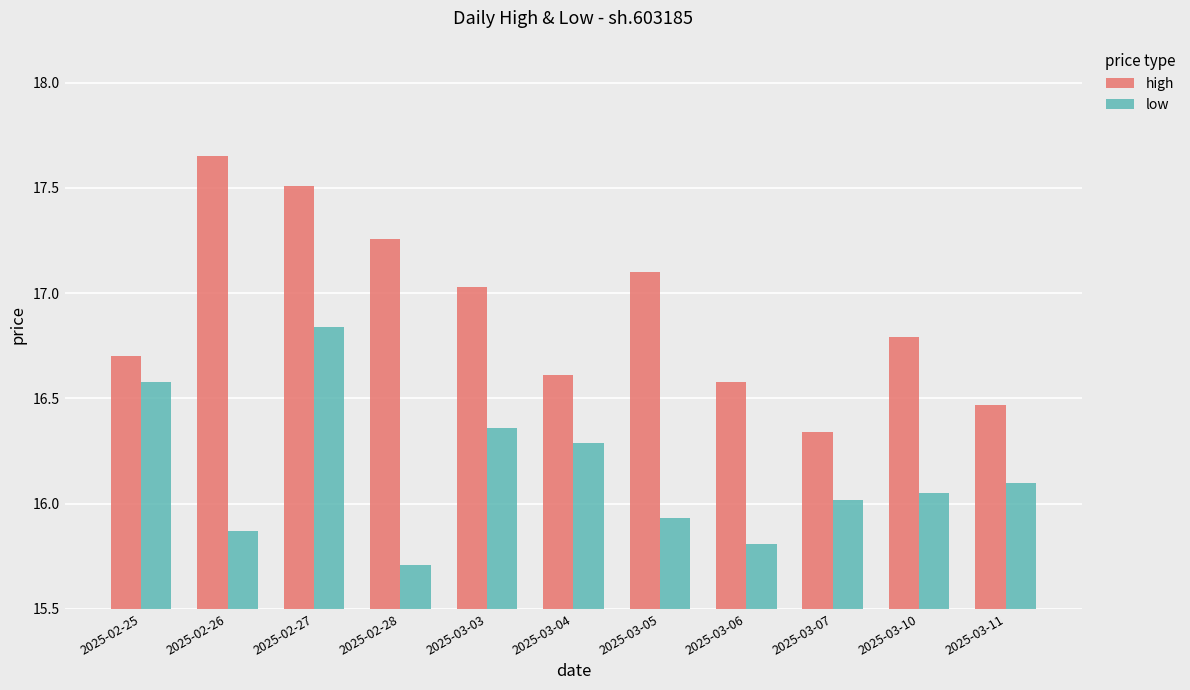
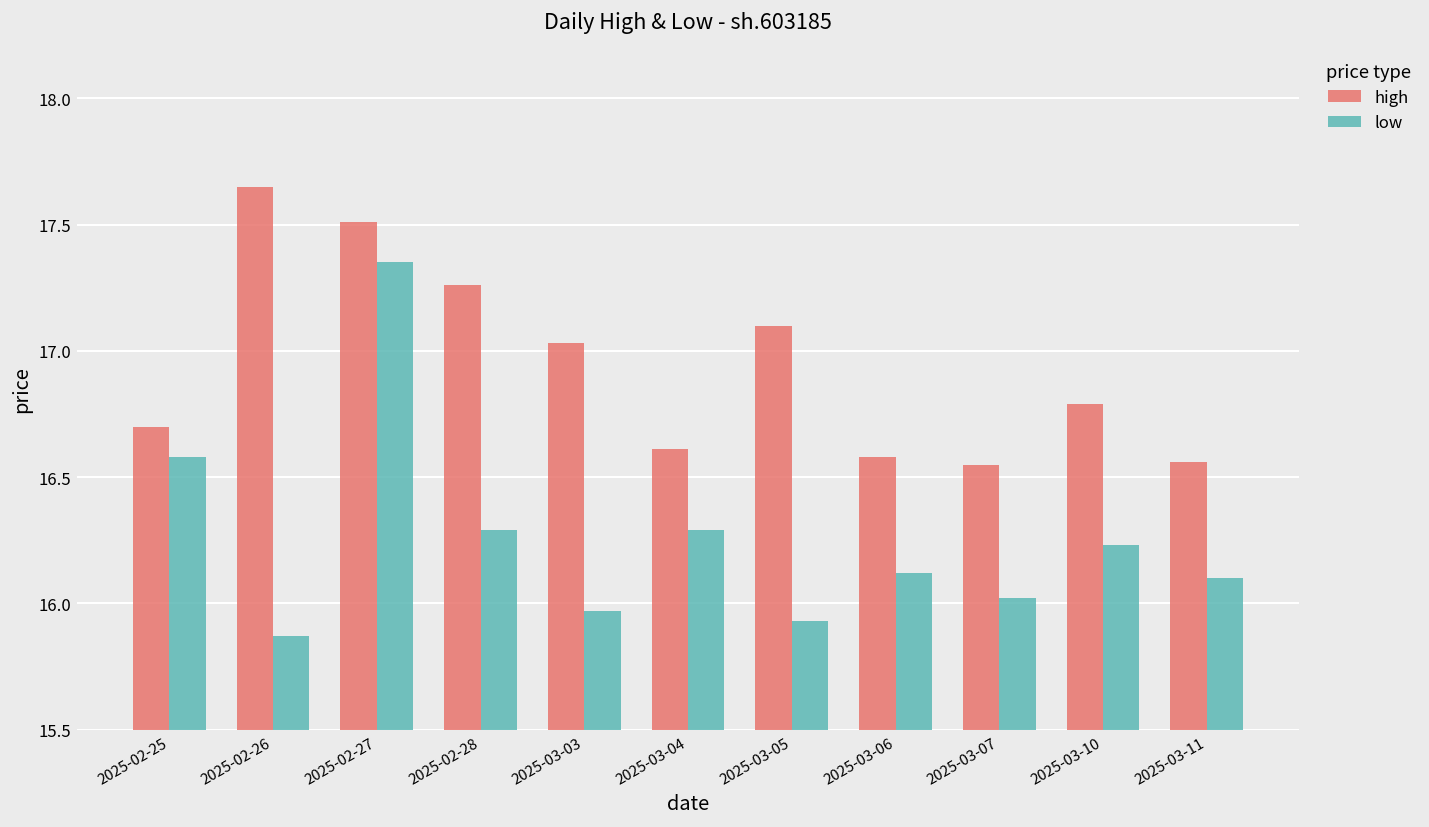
  {
    "high": {
      "2025-02-25": 16.70,
      "2025-02-26": 17.65,
      "2025-02-27": 17.51,
      "2025-02-28": 17.26,
      "2025-03-03": 17.03,
      "2025-03-04": 16.61,
      "2025-03-05": 17.10,
      "2025-03-06": 16.58,
-     "2025-03-07": 16.34,
+     "2025-03-07": 16.55,
      "2025-03-10": 16.79,
-     "2025-03-11": 16.47
+     "2025-03-11": 16.56
    },
    "low": {
      "2025-02-25": 16.58,
      "2025-02-26": 15.87,
-     "2025-02-27": 16.84,
-     "2025-02-28": 15.71,
-     "2025-03-03": 16.36,
+     "2025-02-27": 17.35,
+     "2025-02-28": 16.29,
+     "2025-03-03": 15.97,
      "2025-03-04": 16.29,
      "2025-03-05": 15.93,
-     "2025-03-06": 15.81,
+     "2025-03-06": 16.12,
      "2025-03-07": 16.02,
-     "2025-03-10": 16.05,
+     "2025-03-10": 16.23,
      "2025-03-11": 16.10
    }
  }
